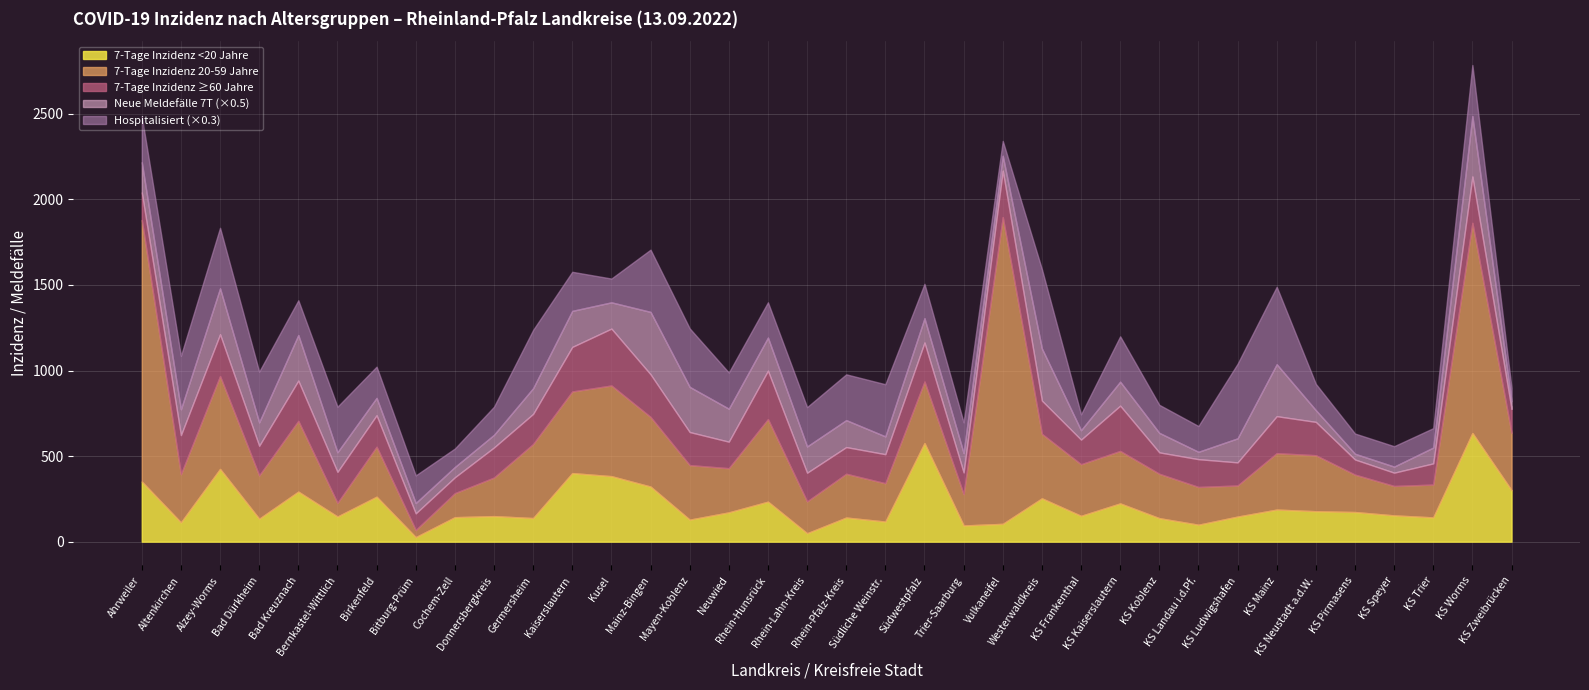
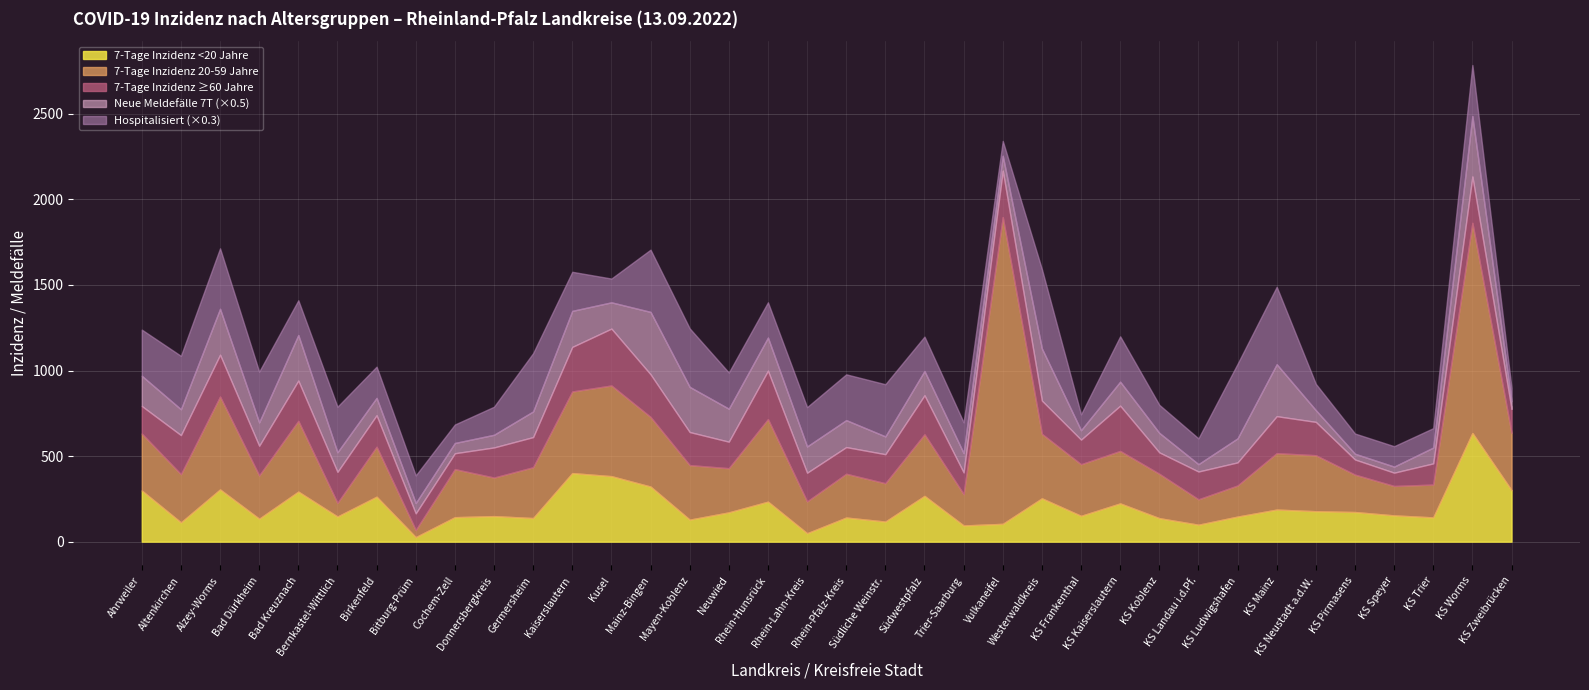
  {
    "7-Tage Inzidenz <20 Jahre": {
-     "Ahrweiler": 350,
+     "Ahrweiler": 300,
      "Altenkirchen": 110,
-     "Alzey-Worms": 420,
+     "Alzey-Worms": 310,
      "Bad Dürkheim": 130,
      "Bad Kreuznach": 290,
      "Bernkastel-Wittlich": 150,
      "Birkenfeld": 260,
      "Bitburg-Prüm": 30,
      "Cochem-Zell": 140,
      "Donnersbergkreis": 150,
      "Germersheim": 140,
      "Kaiserslautern": 400,
      "Kusel": 380,
      "Mainz-Bingen": 320,
      "Mayen-Koblenz": 130,
      "Neuwied": 170,
      "Rhein-Hunsrück": 230,
      "Rhein-Lahn-Kreis": 50,
      "Rhein-Pfalz-Kreis": 140,
      "Südliche Weinstr.": 120,
-     "Südwestpfalz": 580,
+     "Südwestpfalz": 270,
      "Trier-Saarburg": 90,
      "Vulkaneifel": 100,
      "Westerwaldkreis": 250,
      "KS Frankenthal": 150,
      "KS Kaiserslautern": 220,
      "KS Koblenz": 140,
      "KS Landau i.d.Pf.": 100,
      "KS Ludwigshafen": 150,
      "KS Mainz": 190,
      "KS Neustadt a.d.W.": 180,
      "KS Pirmasens": 170,
      "KS Speyer": 150,
      "KS Trier": 140,
      "KS Worms": 630,
      "KS Zweibrücken": 300
    },
    "7-Tage Inzidenz 20-59 Jahre": {
-     "Ahrweiler": 1530,
+     "Ahrweiler": 330,
      "Altenkirchen": 280,
      "Alzey-Worms": 540,
      "Bad Dürkheim": 250,
      "Bad Kreuznach": 410,
      "Bernkastel-Wittlich": 80,
      "Birkenfeld": 290,
      "Bitburg-Prüm": 40,
-     "Cochem-Zell": 140,
+     "Cochem-Zell": 280,
      "Donnersbergkreis": 230,
-     "Germersheim": 430,
+     "Germersheim": 300,
      "Kaiserslautern": 480,
      "Kusel": 530,
      "Mainz-Bingen": 410,
      "Mayen-Koblenz": 320,
      "Neuwied": 260,
      "Rhein-Hunsrück": 480,
      "Rhein-Lahn-Kreis": 190,
      "Rhein-Pfalz-Kreis": 260,
      "Südliche Weinstr.": 220,
      "Südwestpfalz": 360,
      "Trier-Saarburg": 180,
      "Vulkaneifel": 1790,
      "Westerwaldkreis": 380,
      "KS Frankenthal": 300,
      "KS Kaiserslautern": 310,
      "KS Koblenz": 260,
-     "KS Landau i.d.Pf.": 220,
+     "KS Landau i.d.Pf.": 150,
      "KS Ludwigshafen": 180,
      "KS Mainz": 330,
      "KS Neustadt a.d.W.": 330,
      "KS Pirmasens": 220,
      "KS Speyer": 170,
      "KS Trier": 190,
      "KS Worms": 1230,
      "KS Zweibrücken": 340
    }
  }
